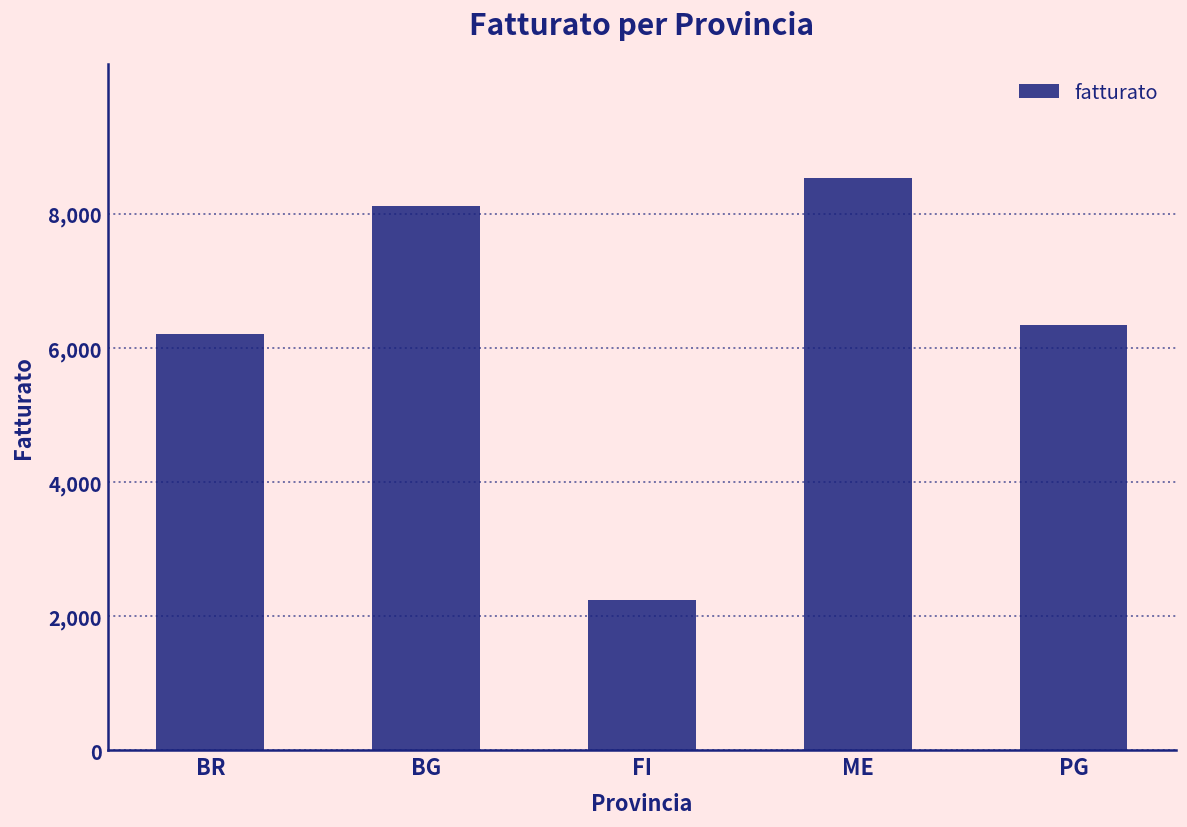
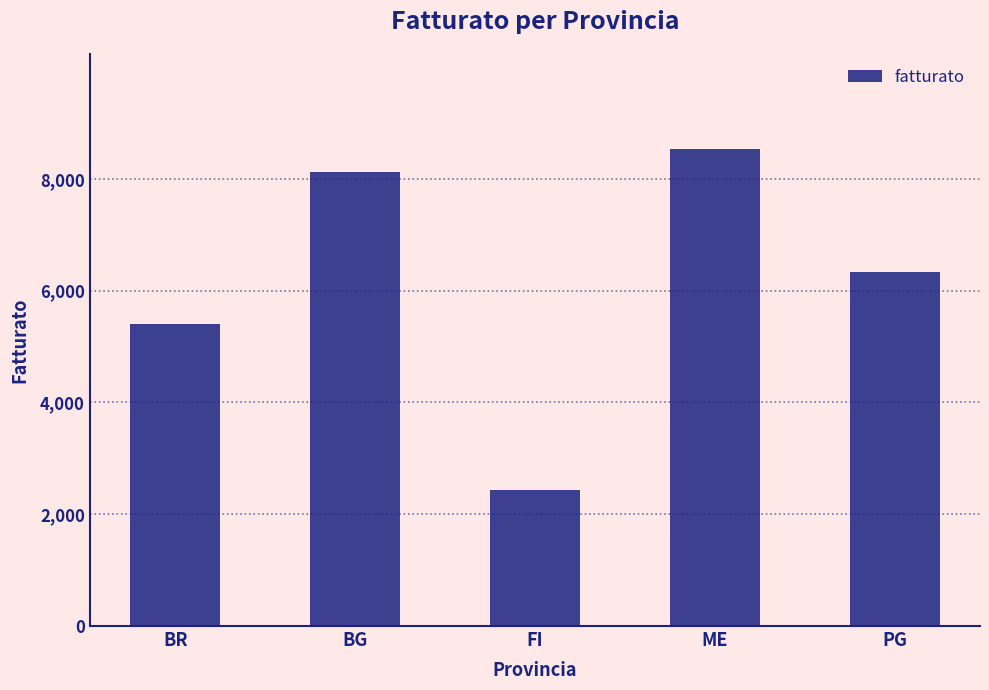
  {
-   "BR": "6,200",
+   "BR": "5,400",
    "BG": "8,100",
-   "FI": "2,200",
+   "FI": "2,400",
    "ME": "8,500",
    "PG": "6,300"
  }
